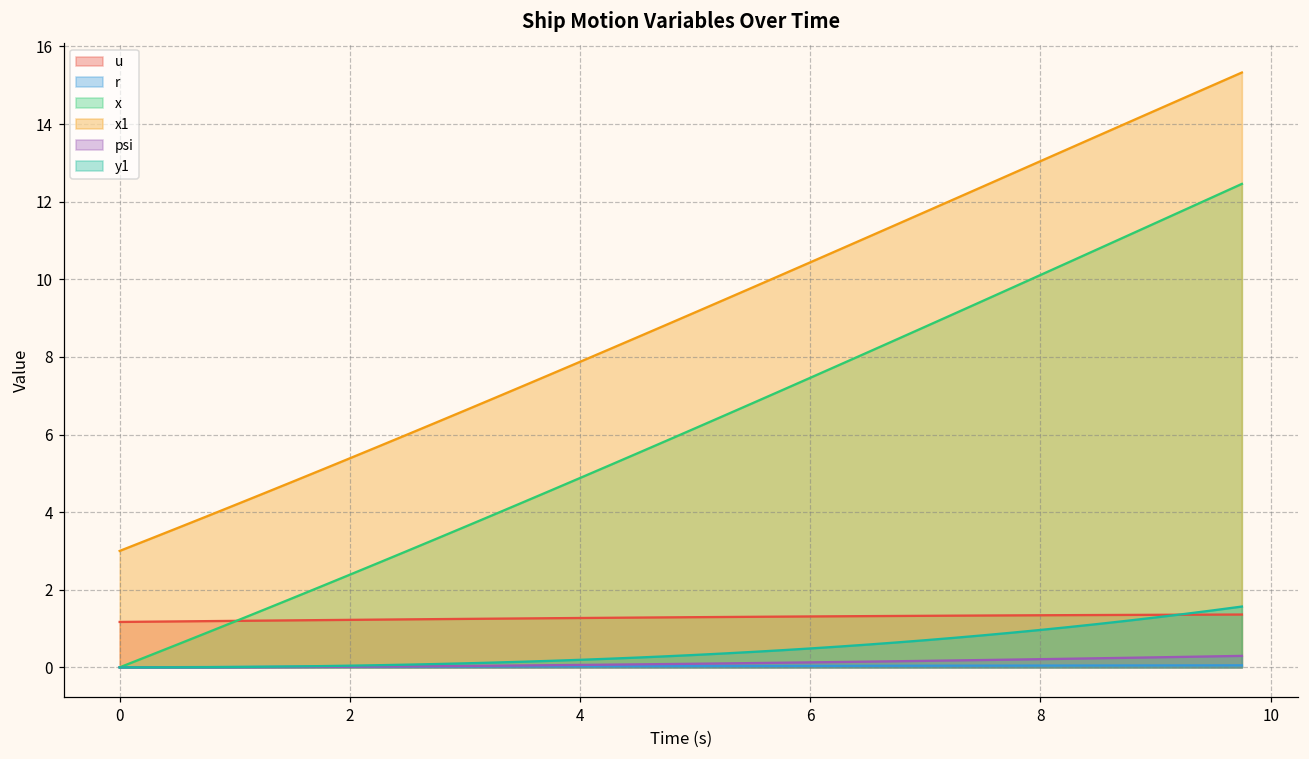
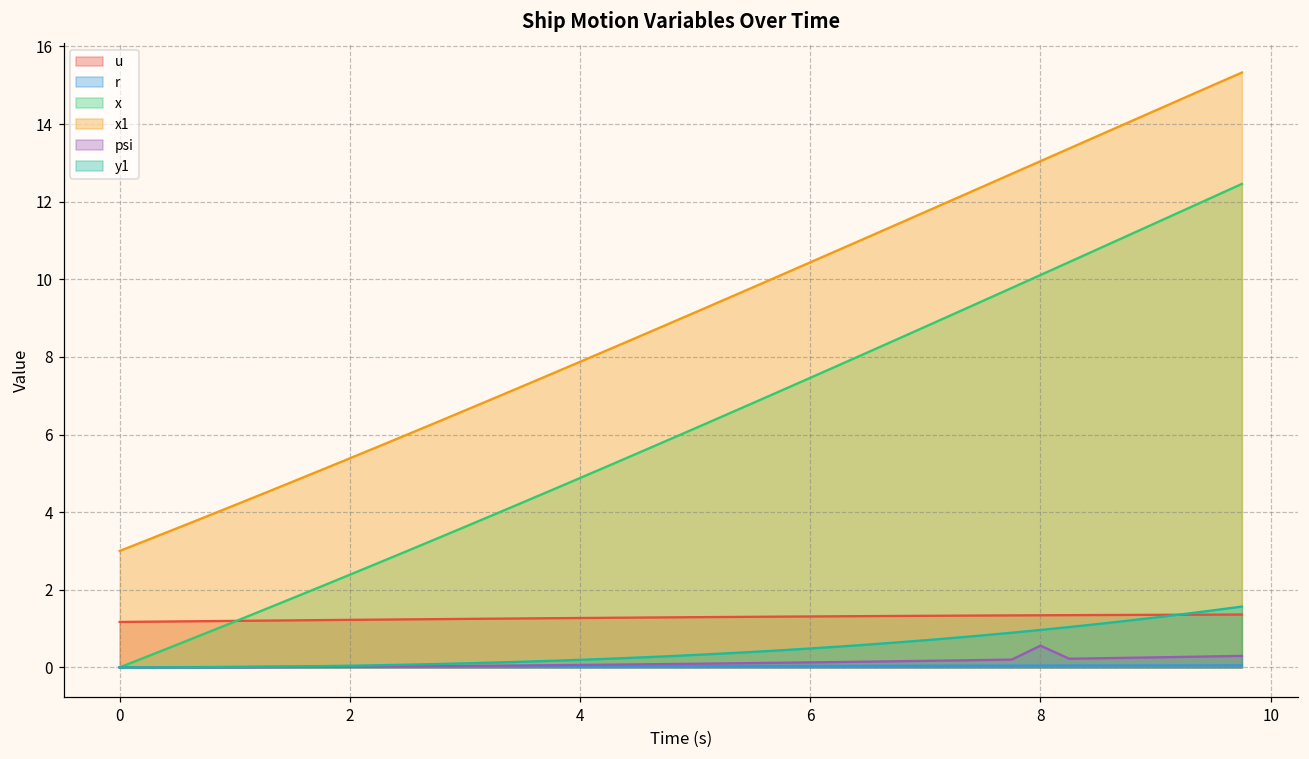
  {
    "psi": {
      "6": 0.1,
-     "8": 0.2
+     "8": 0.6
    }
  }
